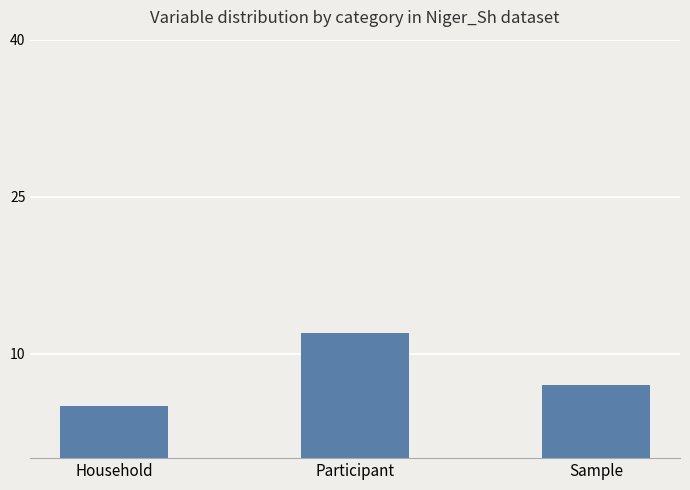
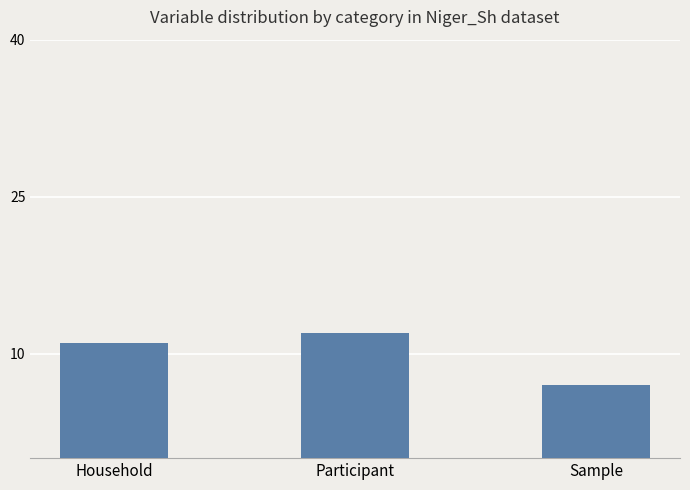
  {
-   "Household": 5,
+   "Household": 11,
    "Participant": 12,
    "Sample": 7
  }
